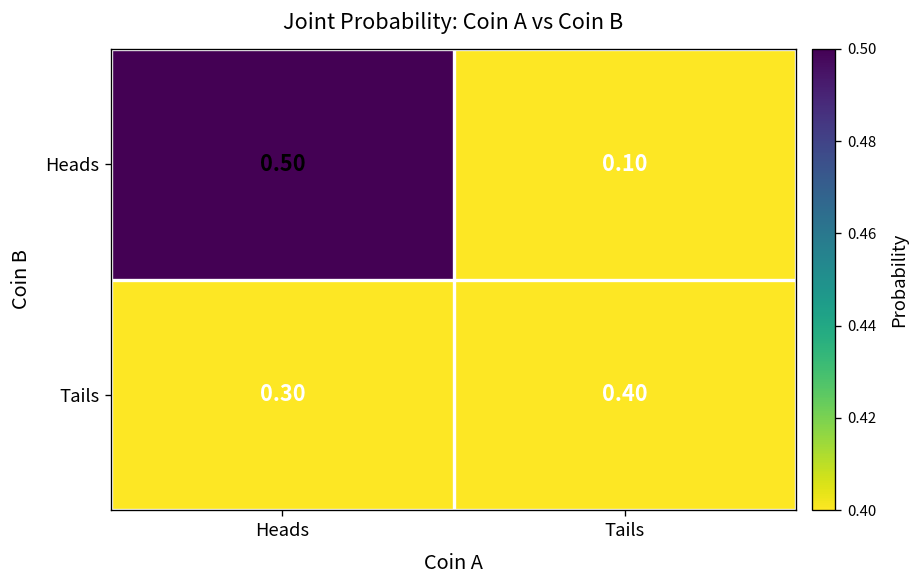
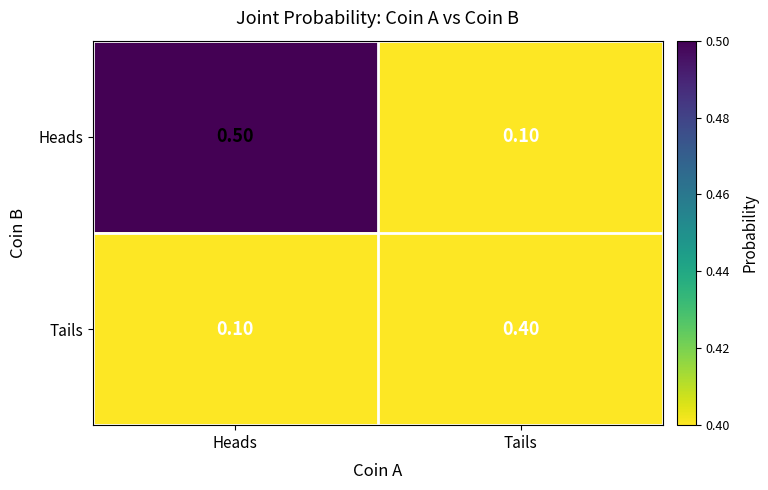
  {
    "Heads": {
      "Heads": 0.50,
      "Tails": 0.10
    },
    "Tails": {
-     "Heads": 0.30,
+     "Heads": 0.10,
      "Tails": 0.40
    }
  }
